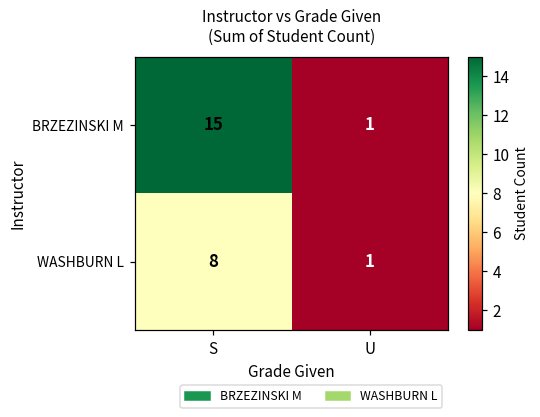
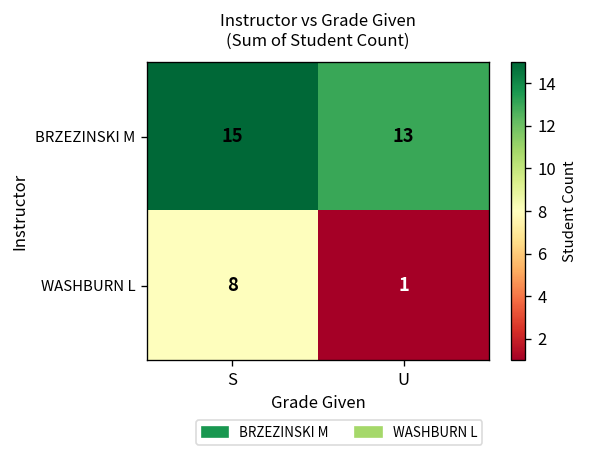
  {
    "BRZEZINSKI M": {
      "S": 15,
-     "U": 1
+     "U": 13
    },
    "WASHBURN L": {
      "S": 8,
      "U": 1
    }
  }
